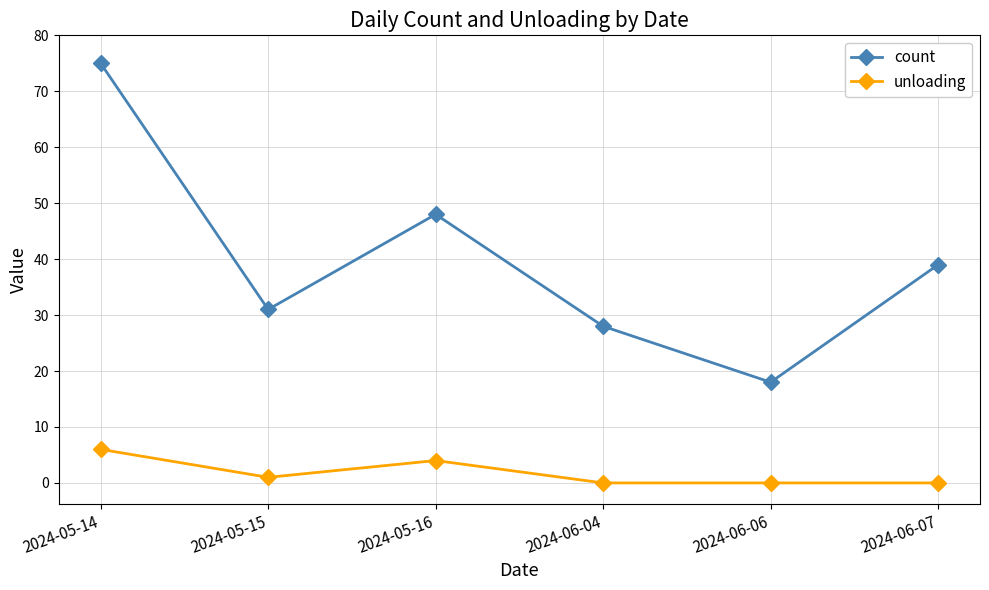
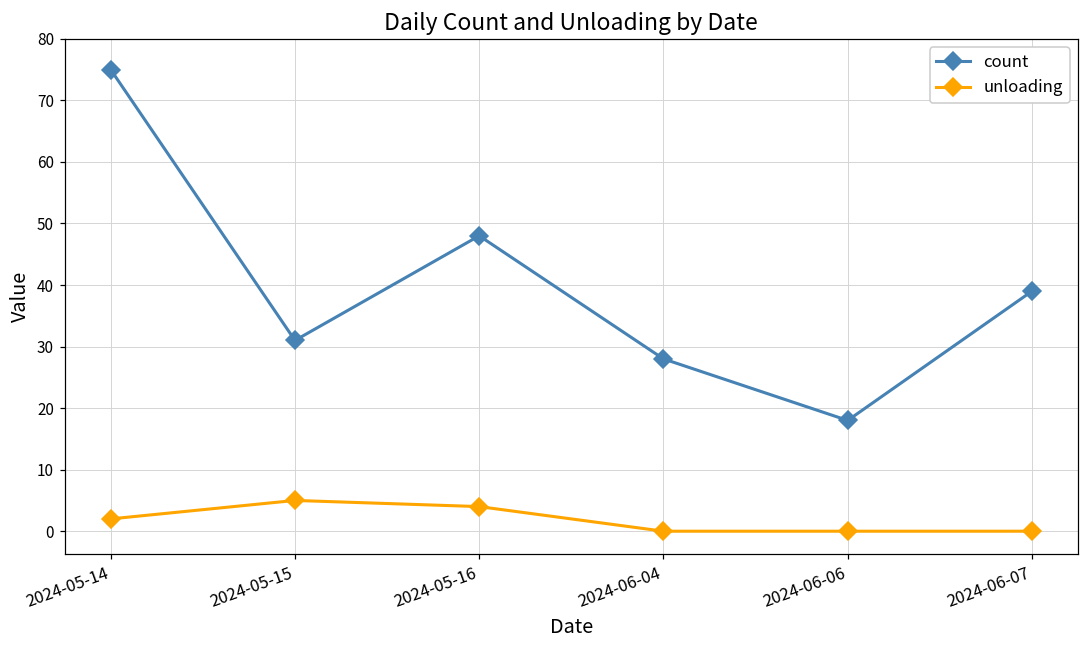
  {
    "count": {
      "2024-05-14": 75,
      "2024-05-15": 31,
      "2024-05-16": 48,
      "2024-06-04": 28,
      "2024-06-06": 18,
      "2024-06-07": 39
    },
    "unloading": {
-     "2024-05-14": 6,
-     "2024-05-15": 1,
+     "2024-05-14": 2,
+     "2024-05-15": 5,
      "2024-05-16": 4,
      "2024-06-04": 0,
      "2024-06-06": 0,
      "2024-06-07": 0
    }
  }
